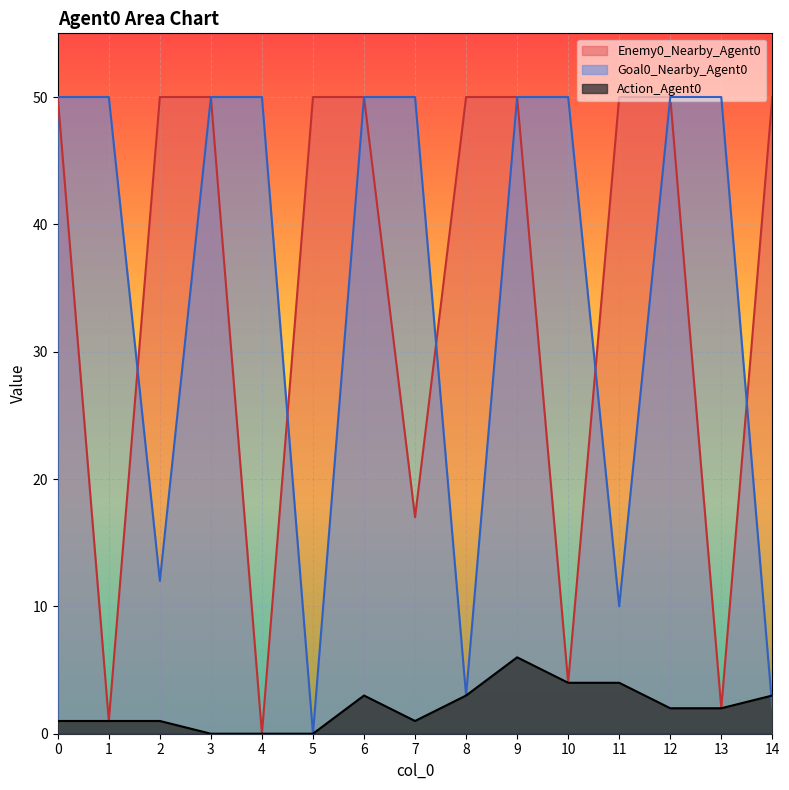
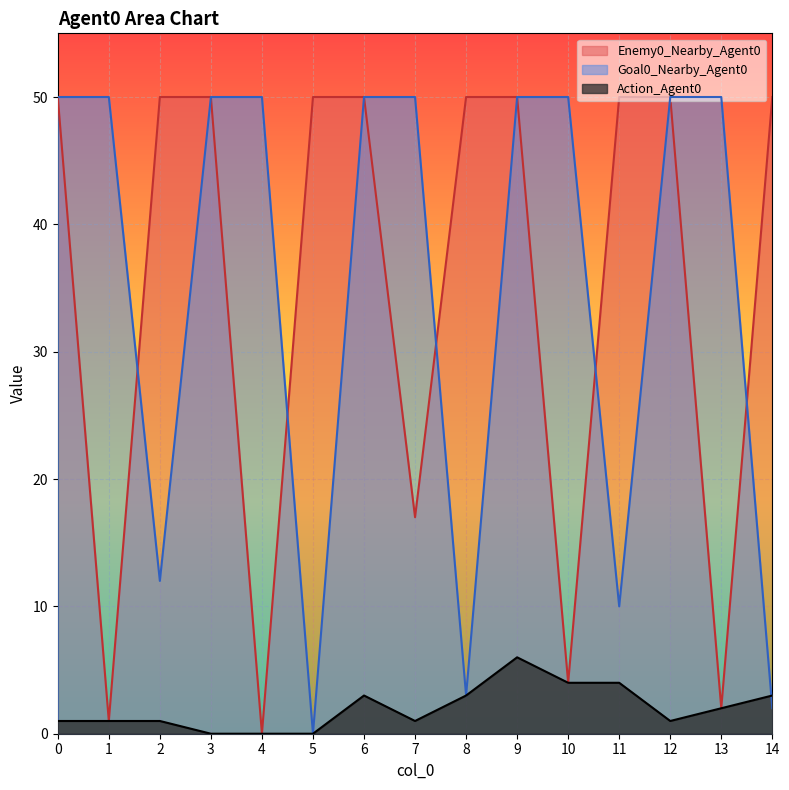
  {
    "Enemy0_Nearby_Agent0": {
      "2": 50,
      "5": 50,
      "7": 17,
      "8": 50,
      "14": 50
    },
    "Goal0_Nearby_Agent0": {
      "1": 50,
      "2": 12,
      "4": 50,
      "7": 50,
      "10": 50,
      "11": 10,
      "14": 2
    },
    "Action_Agent0": {
      "0": 1,
      "2": 1,
      "3": 0,
      "6": 3,
      "7": 1,
      "9": 6,
      "11": 4,
-     "12": 2,
+     "12": 1,
      "14": 3
    }
  }
